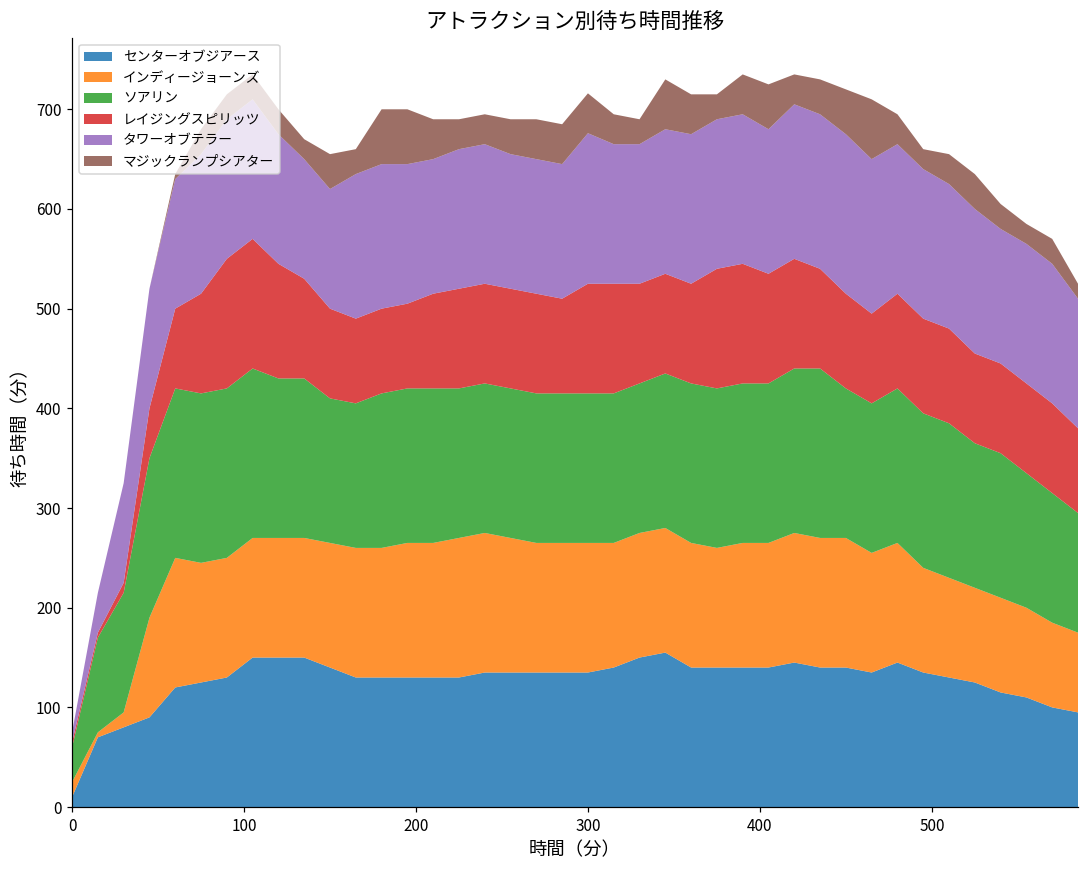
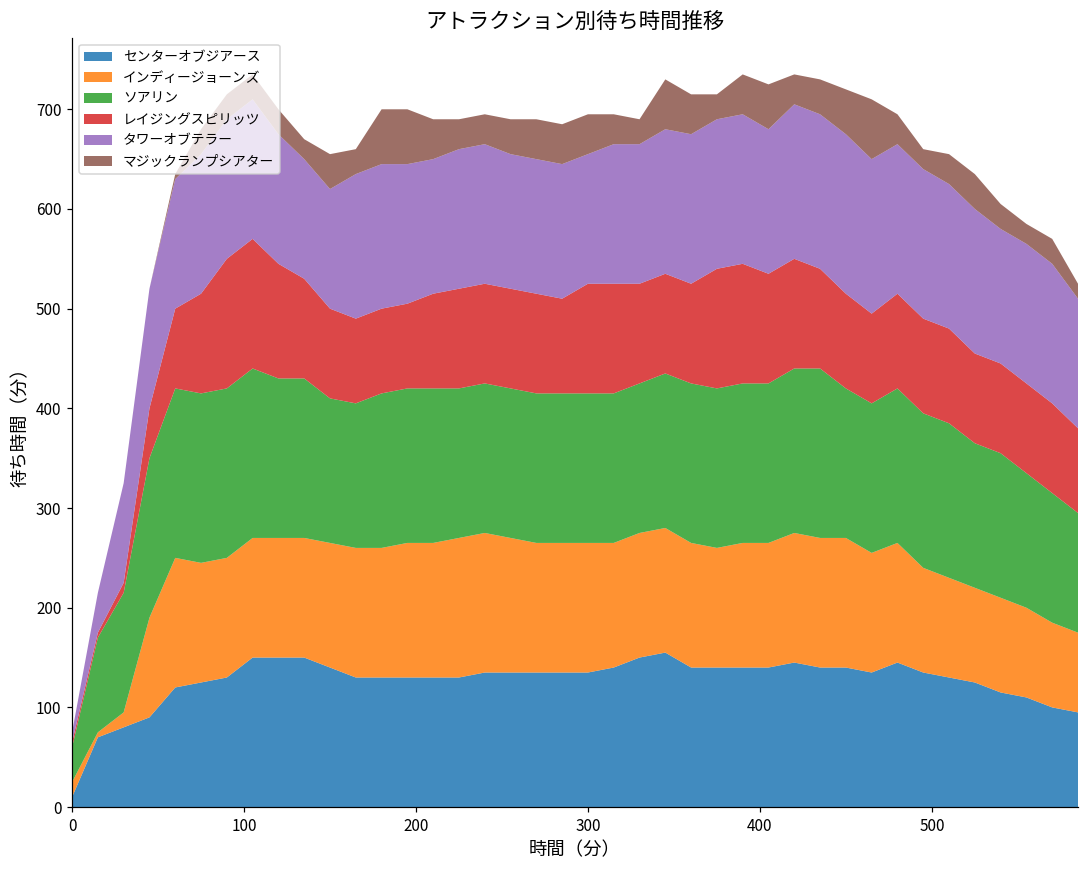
  {
    "センターオブジアース": {
      "0": 10,
      "300": 140
    },
    "インディージョーンズ": {
      "0": 20,
      "300": 130
    },
    "ソアリン": {
      "0": 40,
      "300": 150
    },
    "レイジングスピリッツ": {
      "0": 10,
      "300": 110
    },
    "タワーオブテラー": {
-     "300": 150
+     "300": 130
    },
    "マジックランプシアター": {
      "300": 40
    }
  }
